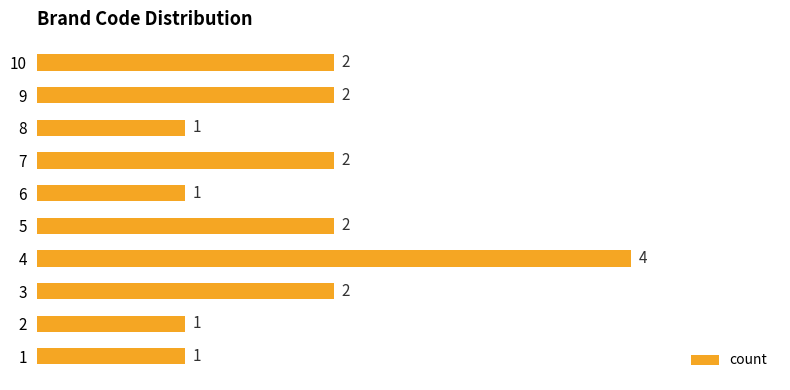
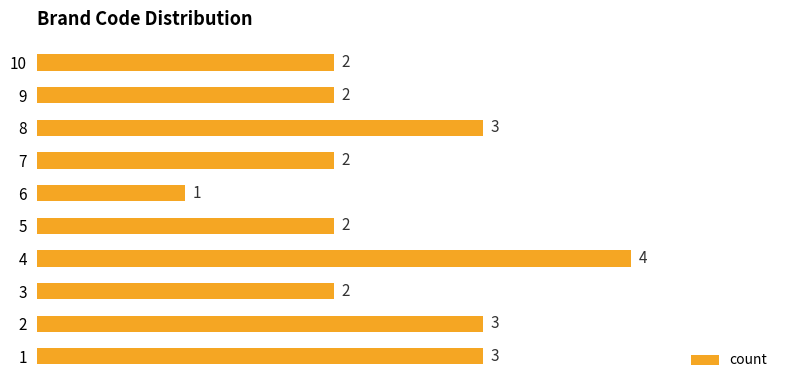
  {
    "10": 2,
    "9": 2,
-   "8": 1,
+   "8": 3,
    "7": 2,
    "6": 1,
    "5": 2,
    "4": 4,
    "3": 2,
-   "2": 1,
-   "1": 1
+   "2": 3,
+   "1": 3
  }
